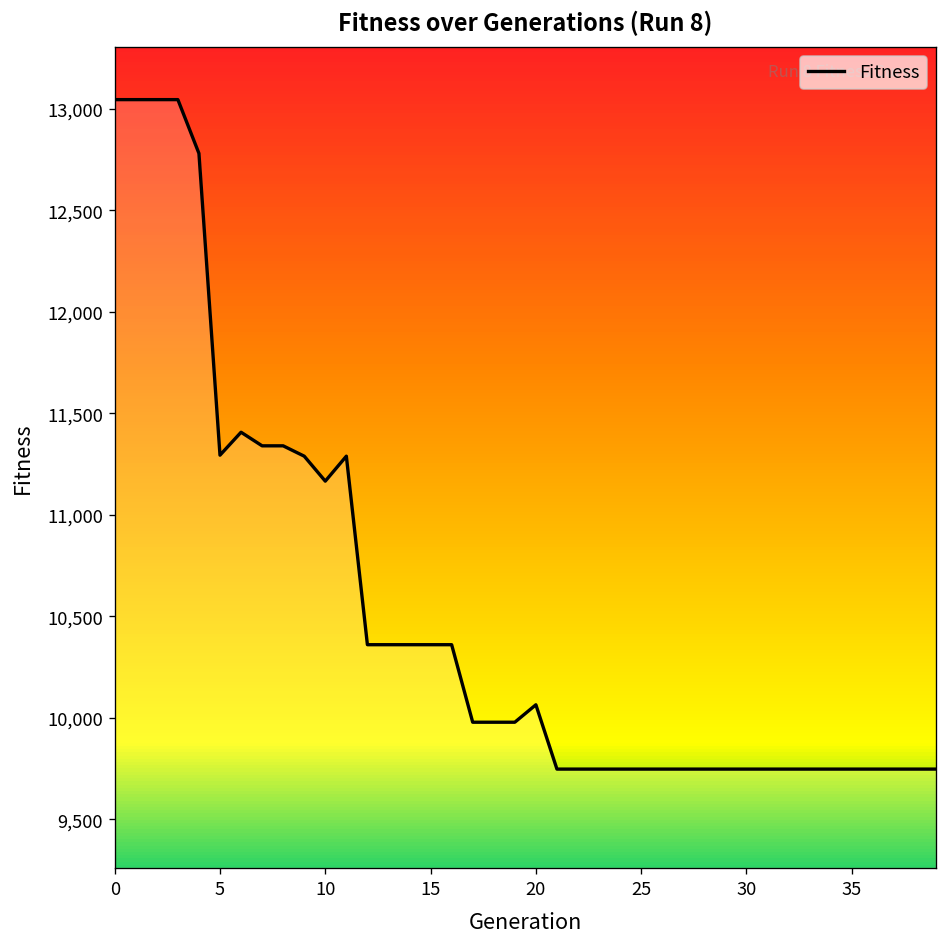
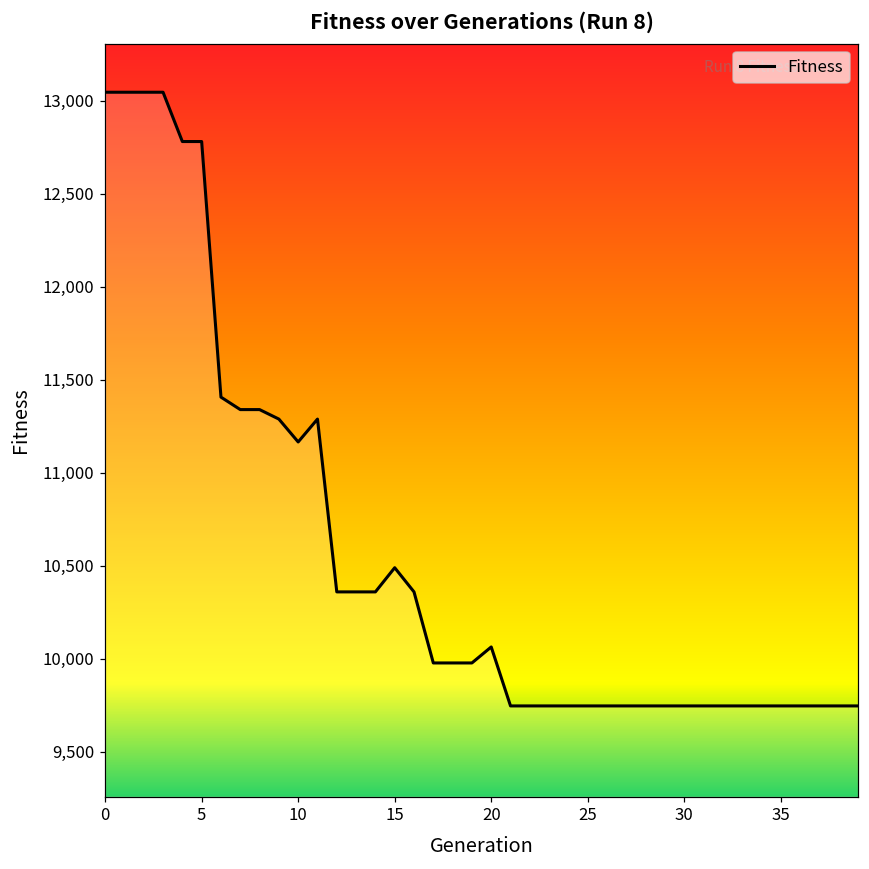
  {
    "0": "13,050",
-   "5": "11,290",
+   "5": "12,780",
    "10": "11,170",
-   "15": "10,360",
+   "15": "10,490",
    "20": "10,060",
    "25": "9,750",
    "30": "9,750",
    "35": "9,750"
  }
